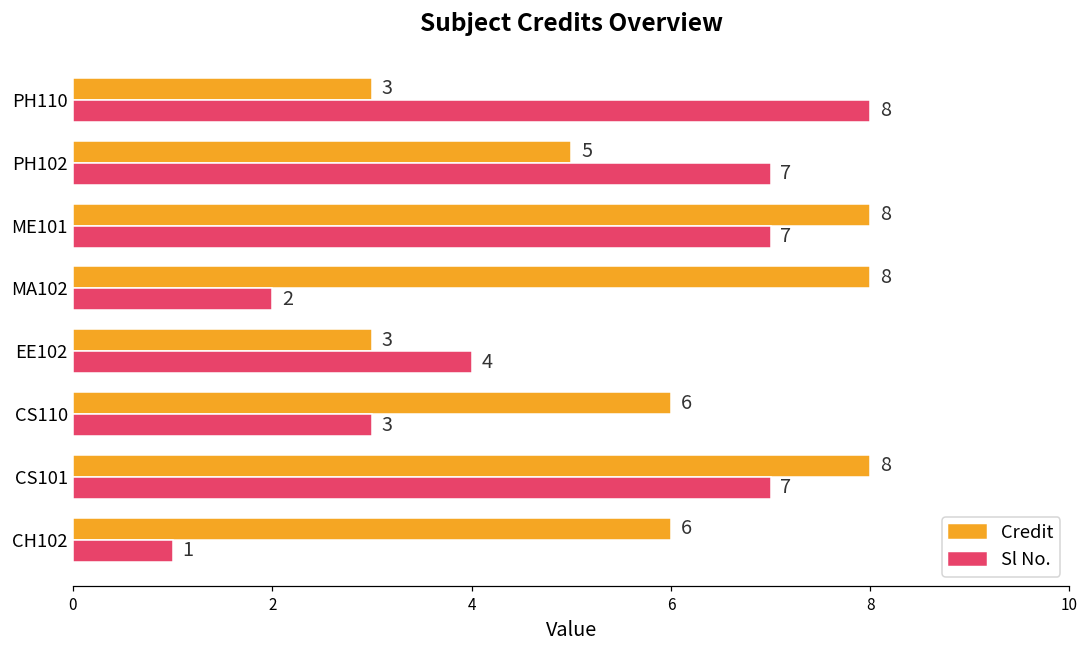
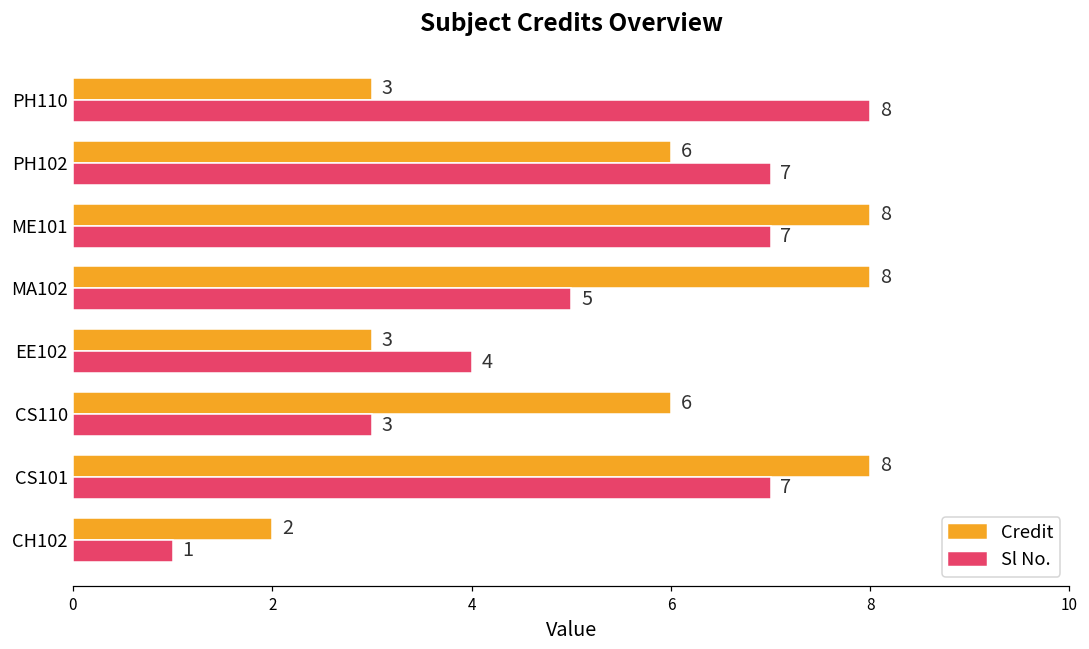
  {
    "Credit": {
      "PH110": 3,
-     "PH102": 5,
+     "PH102": 6,
      "ME101": 8,
      "MA102": 8,
      "EE102": 3,
      "CS110": 6,
      "CS101": 8,
-     "CH102": 6
+     "CH102": 2
    },
    "Sl No.": {
      "PH110": 8,
      "PH102": 7,
      "ME101": 7,
-     "MA102": 2,
+     "MA102": 5,
      "EE102": 4,
      "CS110": 3,
      "CS101": 7,
      "CH102": 1
    }
  }
